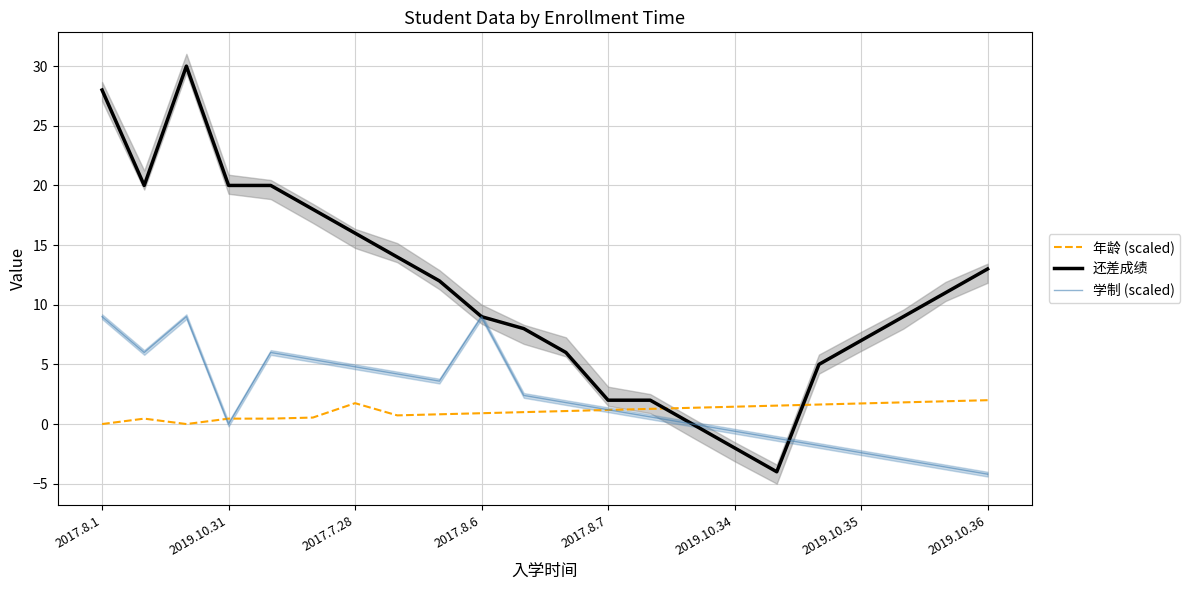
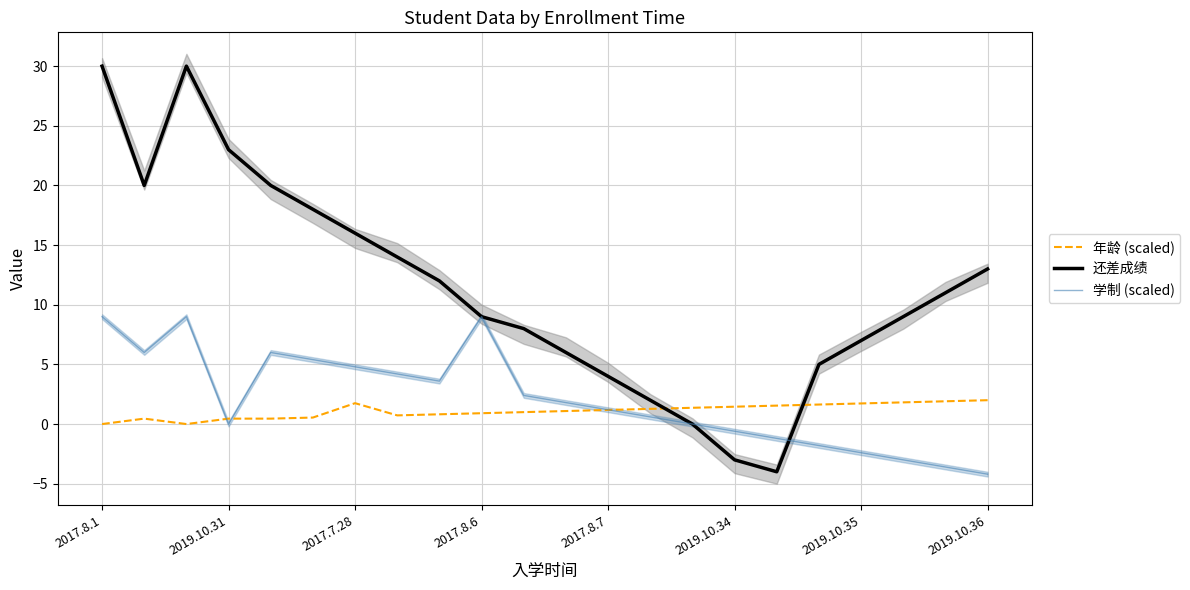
  {
    "年龄 (scaled)": {
      "2017.8.1": 0,
      "2019.10.31": 0.5,
      "2017.7.28": 1.7,
      "2017.8.6": 1,
      "2019.10.34": 1.5,
      "2019.10.35": 1.7,
      "2019.10.36": 2
    },
    "还差成绩": {
-     "2017.8.1": 28,
-     "2019.10.31": 20,
+     "2017.8.1": 30,
+     "2019.10.31": 23,
      "2017.7.28": 16,
-     "2017.8.7": 2,
-     "2019.10.34": -2,
+     "2017.8.7": 4,
+     "2019.10.34": -3,
      "2019.10.35": 7,
      "2019.10.36": 13
    }
  }
